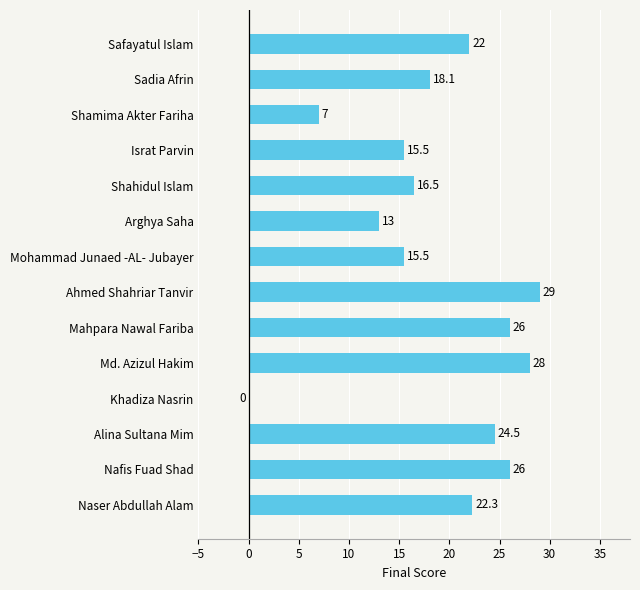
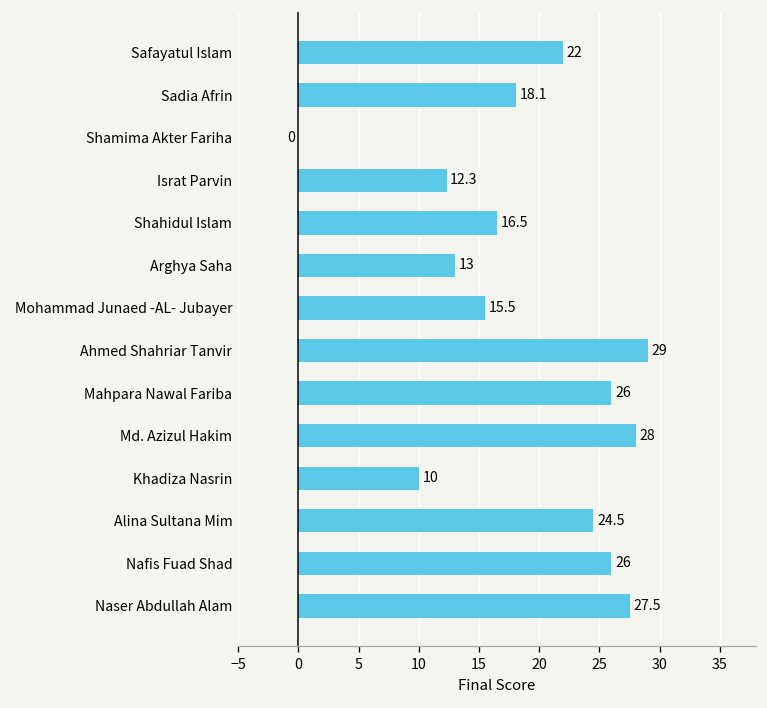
  {
    "Safayatul Islam": 22,
    "Sadia Afrin": 18.1,
-   "Shamima Akter Fariha": 7,
-   "Israt Parvin": 15.5,
+   "Shamima Akter Fariha": 0,
+   "Israt Parvin": 12.3,
    "Shahidul Islam": 16.5,
    "Arghya Saha": 13,
    "Mohammad Junaed -AL- Jubayer": 15.5,
    "Ahmed Shahriar Tanvir": 29,
    "Mahpara Nawal Fariba": 26,
    "Md. Azizul Hakim": 28,
-   "Khadiza Nasrin": 0,
+   "Khadiza Nasrin": 10,
    "Alina Sultana Mim": 24.5,
    "Nafis Fuad Shad": 26,
-   "Naser Abdullah Alam": 22.3
+   "Naser Abdullah Alam": 27.5
  }
